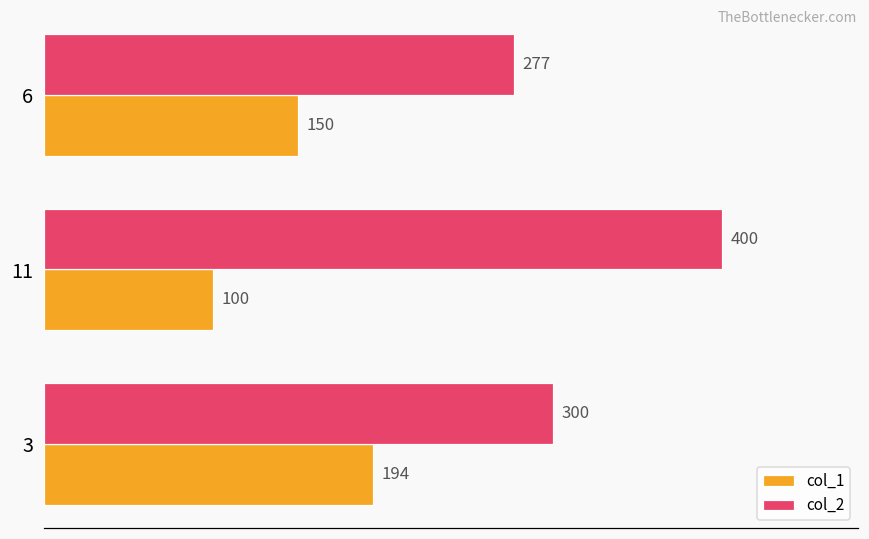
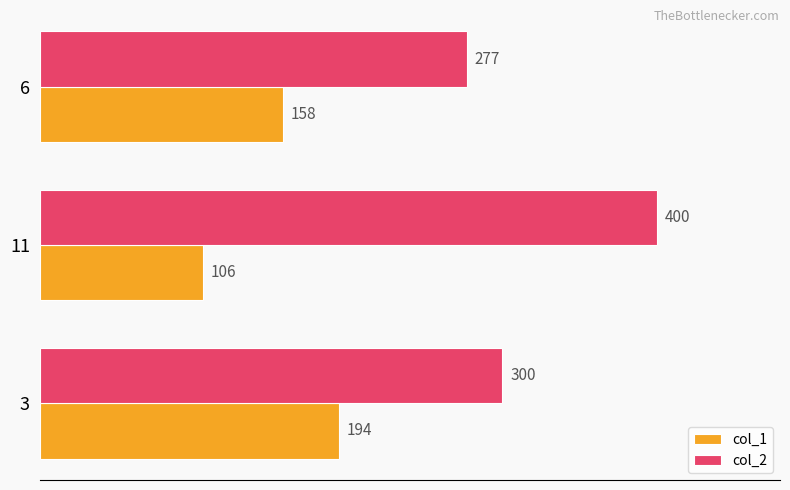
  {
    "col_1": {
-     "6": 150,
-     "11": 100,
+     "6": 158,
+     "11": 106,
      "3": 194
    },
    "col_2": {
      "6": 277,
      "11": 400,
      "3": 300
    }
  }
